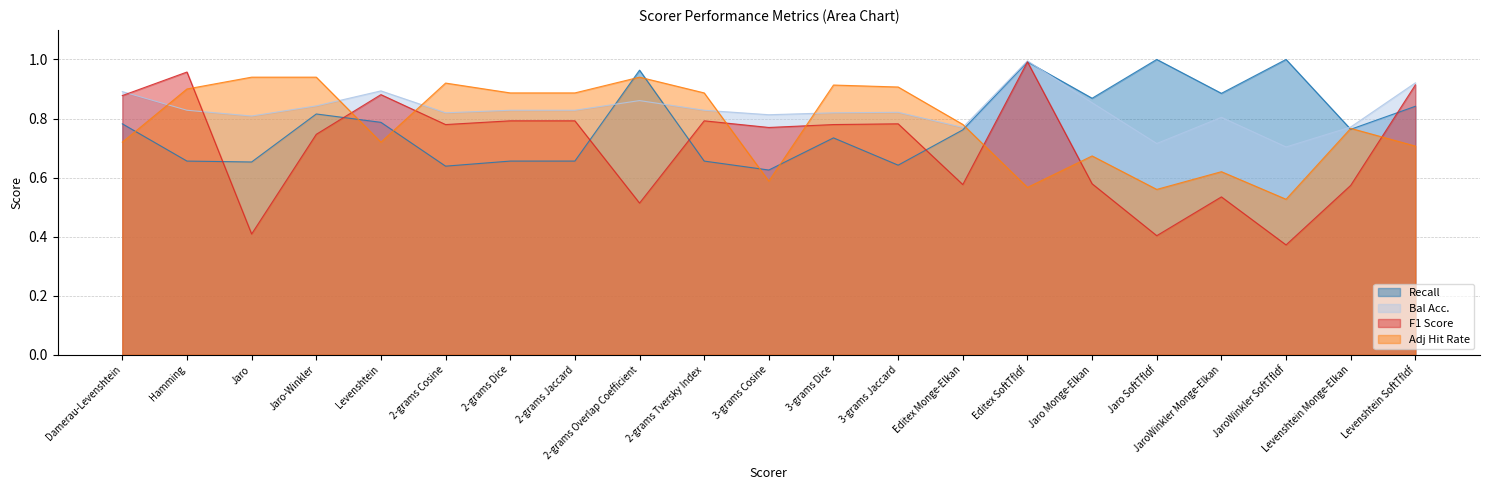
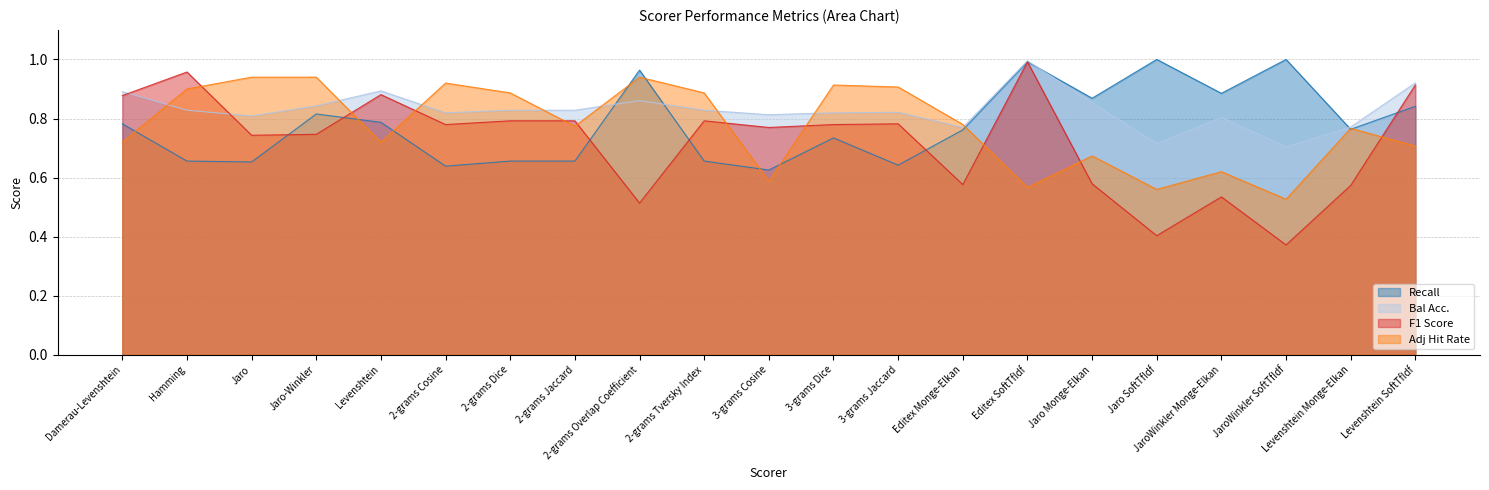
  {
    "Recall": {
      "Damerau-Levenshtein": 0.78,
      "Hamming": 0.66,
      "Jaro": 0.65,
      "Jaro-Winkler": 0.82,
      "Levenshtein": 0.79,
      "2-grams Cosine": 0.64,
      "2-grams Dice": 0.66,
      "2-grams Jaccard": 0.66,
      "2-grams Overlap Coefficient": 0.96,
      "2-grams Tversky Index": 0.66,
      "3-grams Cosine": 0.63,
      "3-grams Dice": 0.73,
      "3-grams Jaccard": 0.64,
      "Jaro Monge-Elkan": 0.87,
      "Jaro SoftTfIdf": 1.00,
      "JaroWinkler Monge-Elkan": 0.89,
      "JaroWinkler SoftTfIdf": 1.00,
      "Levenshtein SoftTfIdf": 0.84
    },
    "Bal Acc.": {
      "Damerau-Levenshtein": 0.89,
      "Hamming": 0.83,
      "Jaro": 0.81,
      "Jaro-Winkler": 0.84,
      "Levenshtein": 0.89,
      "2-grams Cosine": 0.82,
      "2-grams Dice": 0.83,
      "2-grams Jaccard": 0.83,
      "2-grams Overlap Coefficient": 0.86,
      "2-grams Tversky Index": 0.83,
      "3-grams Cosine": 0.81,
      "3-grams Dice": 0.82,
      "3-grams Jaccard": 0.82,
      "Jaro Monge-Elkan": 0.85,
      "Jaro SoftTfIdf": 0.72,
      "JaroWinkler Monge-Elkan": 0.80,
      "JaroWinkler SoftTfIdf": 0.70
    },
    "F1 Score": {
      "Damerau-Levenshtein": 0.88,
      "Hamming": 0.96,
-     "Jaro": 0.41,
+     "Jaro": 0.74,
      "Jaro-Winkler": 0.75,
      "Levenshtein": 0.88,
      "2-grams Cosine": 0.78,
      "2-grams Dice": 0.79,
      "2-grams Jaccard": 0.79,
      "2-grams Overlap Coefficient": 0.51,
      "2-grams Tversky Index": 0.79,
      "3-grams Cosine": 0.77,
      "3-grams Dice": 0.78,
      "3-grams Jaccard": 0.78,
      "Editex Monge-Elkan": 0.58,
      "Jaro Monge-Elkan": 0.58,
      "Jaro SoftTfIdf": 0.40,
      "JaroWinkler Monge-Elkan": 0.53,
      "JaroWinkler SoftTfIdf": 0.37,
      "Levenshtein Monge-Elkan": 0.57
    },
    "Adj Hit Rate": {
      "Damerau-Levenshtein": 0.72,
      "Hamming": 0.90,
      "Jaro": 0.94,
      "Jaro-Winkler": 0.94,
      "Levenshtein": 0.72,
      "2-grams Cosine": 0.92,
      "2-grams Dice": 0.89,
-     "2-grams Jaccard": 0.89,
+     "2-grams Jaccard": 0.77,
      "2-grams Overlap Coefficient": 0.94,
      "2-grams Tversky Index": 0.89,
      "3-grams Cosine": 0.59,
      "3-grams Dice": 0.91,
      "3-grams Jaccard": 0.91,
      "Editex Monge-Elkan": 0.78,
      "Editex SoftTfIdf": 0.57,
      "Jaro Monge-Elkan": 0.67,
      "Jaro SoftTfIdf": 0.56,
      "JaroWinkler Monge-Elkan": 0.62,
      "JaroWinkler SoftTfIdf": 0.53,
      "Levenshtein SoftTfIdf": 0.71
    }
  }
